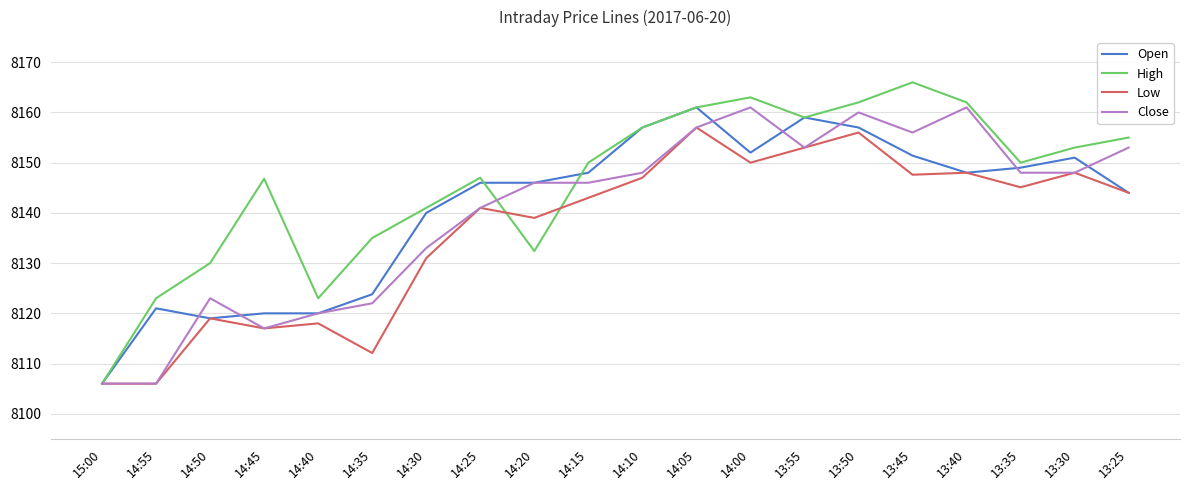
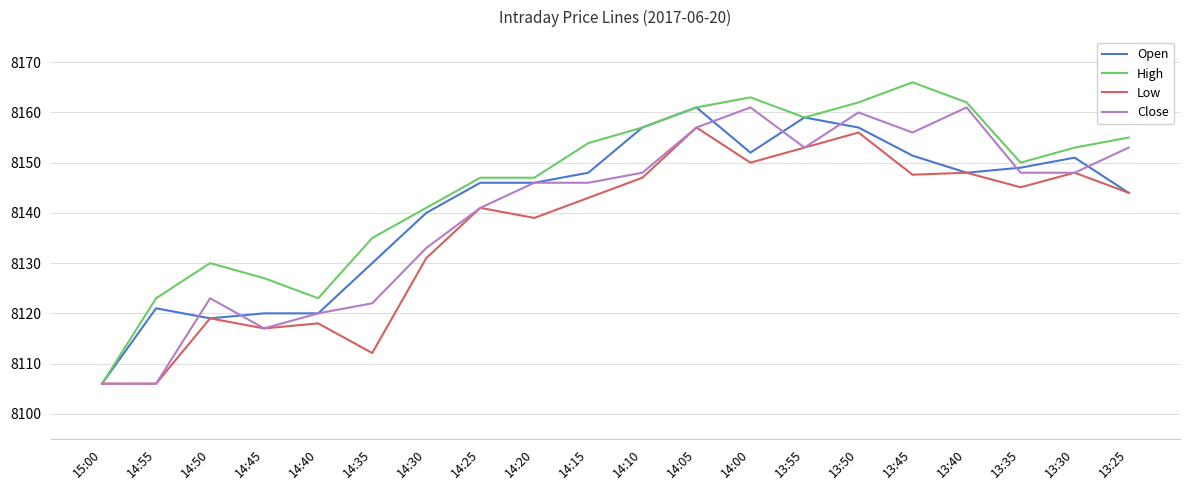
  {
    "Open": {
      "14:55": 8121,
      "14:45": 8120,
-     "14:35": 8124,
+     "14:35": 8130,
      "14:30": 8140,
      "14:25": 8146,
      "14:15": 8148,
      "14:00": 8152,
      "13:50": 8157,
      "13:45": 8151,
      "13:35": 8149,
      "13:30": 8151
    },
    "High": {
      "14:55": 8123,
      "14:50": 8130,
-     "14:45": 8147,
+     "14:45": 8127,
      "14:40": 8123,
      "14:35": 8135,
      "14:30": 8141,
      "14:25": 8147,
-     "14:20": 8132,
-     "14:15": 8150,
+     "14:20": 8147,
+     "14:15": 8154,
      "14:00": 8163,
      "13:50": 8162,
      "13:45": 8166,
      "13:40": 8162,
      "13:35": 8150,
      "13:30": 8153,
      "13:25": 8155
    },
    "Low": {
      "14:40": 8118,
      "14:35": 8112,
      "14:30": 8131,
      "14:20": 8139,
      "14:15": 8143,
      "14:10": 8147,
      "14:00": 8150,
      "13:50": 8156,
      "13:45": 8148,
      "13:35": 8145
    },
    "Close": {
      "14:50": 8123,
      "14:35": 8122,
      "14:30": 8133,
      "14:15": 8146,
      "14:10": 8148,
      "14:00": 8161,
      "13:50": 8160,
      "13:45": 8156,
      "13:40": 8161,
      "13:35": 8148,
      "13:25": 8153
    }
  }
